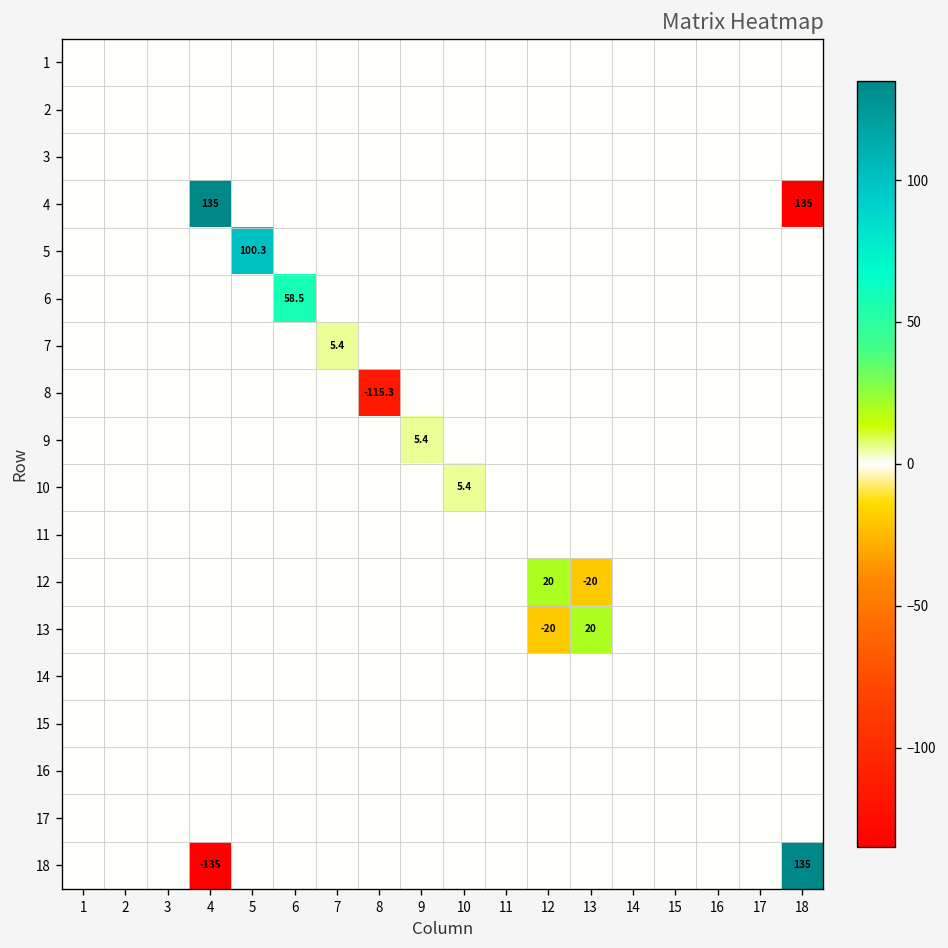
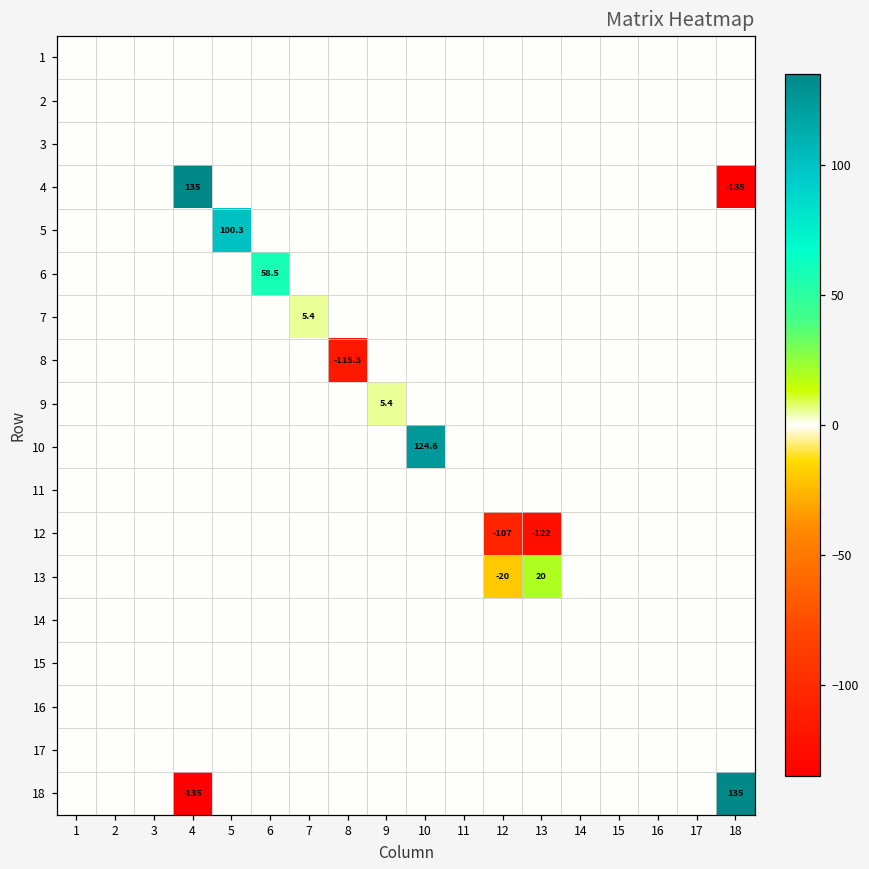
  {
    "4": {
      "4": 135,
      "18": -135
    },
    "5": {
      "5": 100.3
    },
    "6": {
      "6": 58.5
    },
    "7": {
      "7": 5.4
    },
    "8": {
      "8": -115.3
    },
    "9": {
      "9": 5.4
    },
    "10": {
-     "10": 5.4
+     "10": 124.6
    },
    "12": {
-     "12": 20,
-     "13": -20
+     "12": -107,
+     "13": -122
    },
    "13": {
      "12": -20,
      "13": 20
    },
    "18": {
      "4": -135,
      "18": 135
    }
  }
